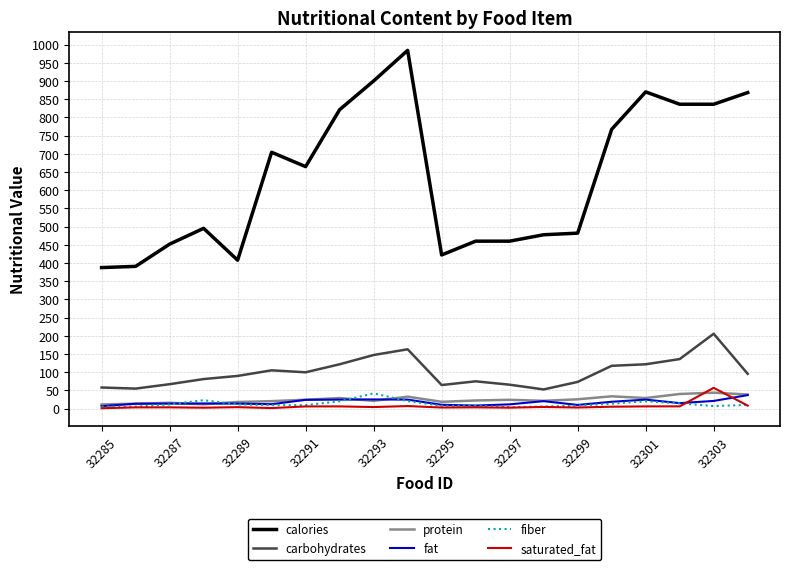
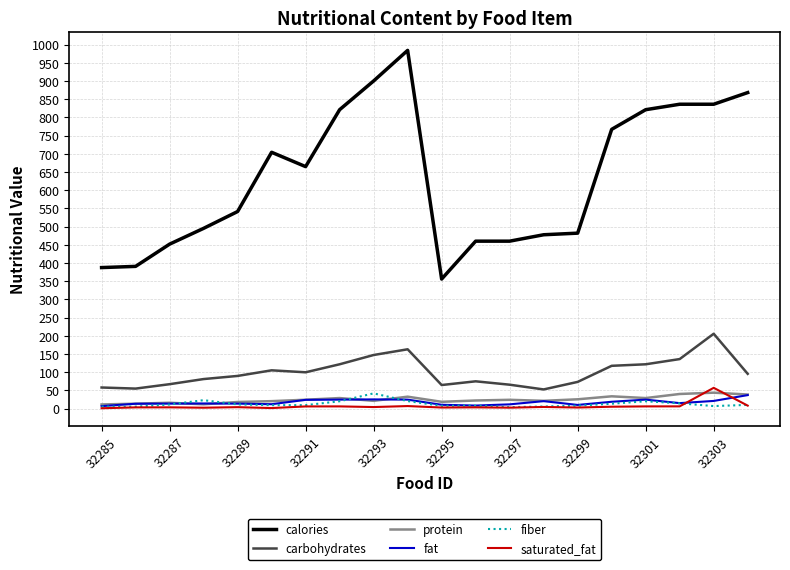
  {
    "calories": {
      "32285": 390,
      "32287": 450,
-     "32289": 410,
+     "32289": 540,
      "32291": 660,
      "32293": 900,
-     "32295": 420,
+     "32295": 360,
      "32297": 460,
      "32299": 480,
-     "32301": 870,
+     "32301": 820,
      "32303": 840
    },
    "carbohydrates": {
      "32285": 60,
      "32287": 70,
      "32289": 90,
      "32291": 100,
      "32293": 150,
      "32295": 60,
      "32297": 70,
      "32299": 70,
      "32301": 120,
      "32303": 210
    },
    "protein": {
      "32295": 20,
      "32297": 20,
      "32299": 30,
      "32303": 40
    },
    "fat": {
      "32297": 10,
      "32303": 20
    },
    "fiber": {
      "32293": 40,
      "32303": 10
    },
    "saturated_fat": {
      "32287": 0,
      "32289": 0,
      "32293": 0,
      "32301": 10,
      "32303": 60
    }
  }
